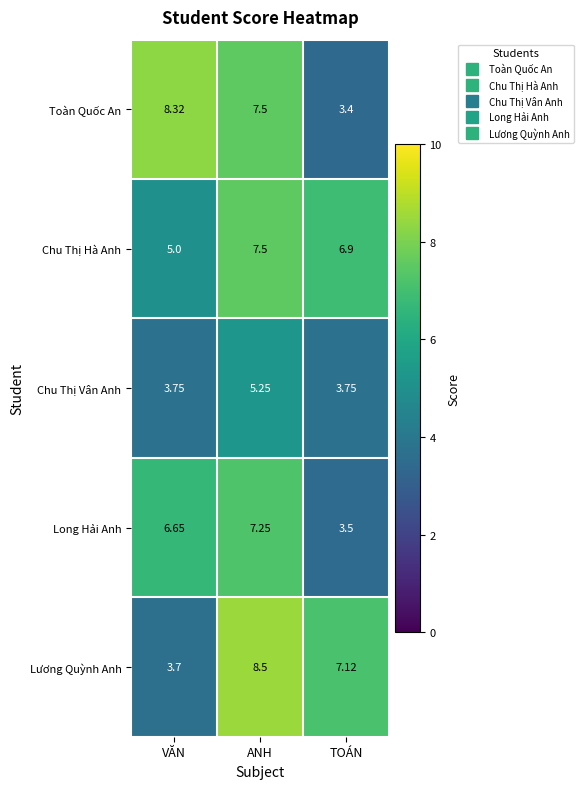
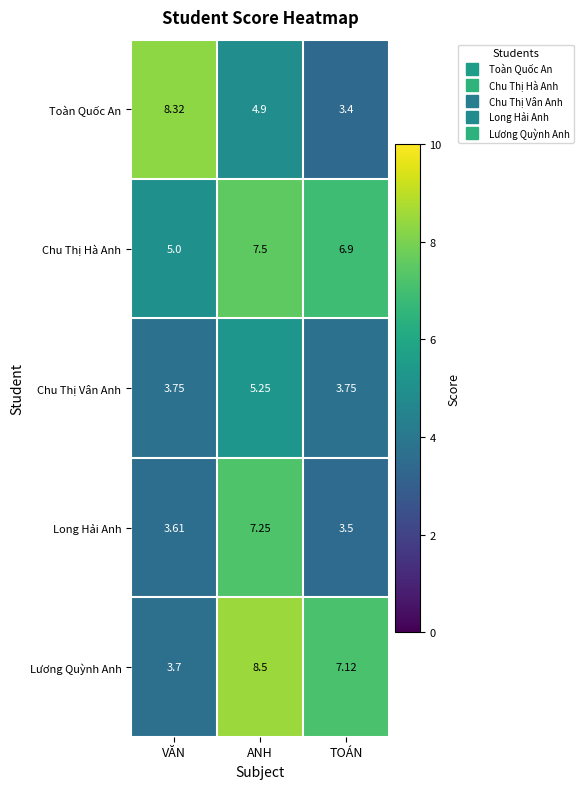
  {
    "Toàn Quốc An": {
      "VĂN": 8.32,
-     "ANH": 7.5,
+     "ANH": 4.9,
      "TOÁN": 3.4
    },
    "Chu Thị Hà Anh": {
      "VĂN": 5.0,
      "ANH": 7.5,
      "TOÁN": 6.9
    },
    "Chu Thị Vân Anh": {
      "VĂN": 3.75,
      "ANH": 5.25,
      "TOÁN": 3.75
    },
    "Long Hải Anh": {
-     "VĂN": 6.65,
+     "VĂN": 3.61,
      "ANH": 7.25,
      "TOÁN": 3.5
    },
    "Lương Quỳnh Anh": {
      "VĂN": 3.7,
      "ANH": 8.5,
      "TOÁN": 7.12
    }
  }
